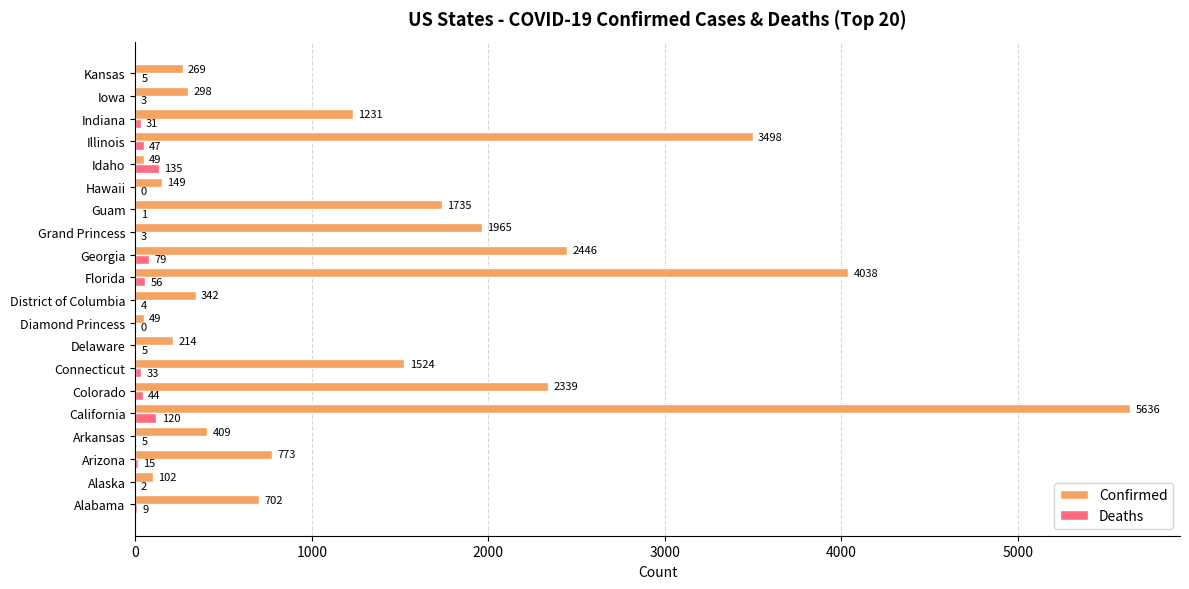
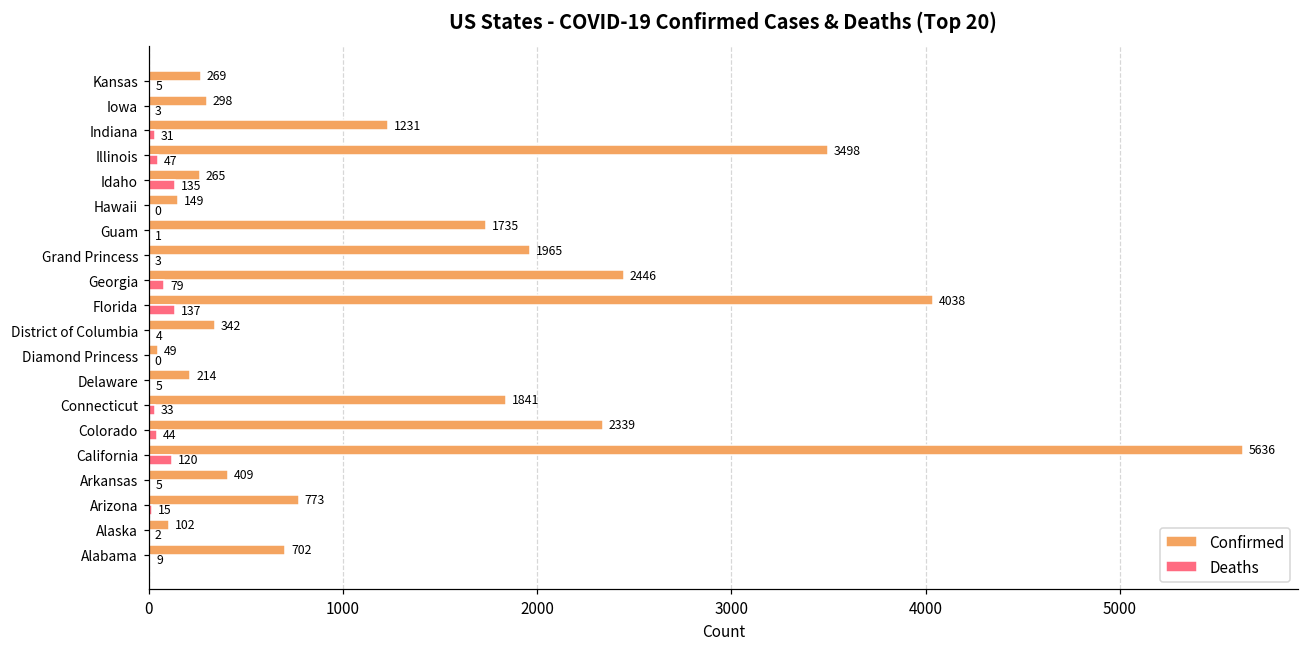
  {
    "Confirmed": {
      "Kansas": 269,
      "Iowa": 298,
      "Indiana": 1231,
      "Illinois": 3498,
-     "Idaho": 49,
+     "Idaho": 265,
      "Hawaii": 149,
      "Guam": 1735,
      "Grand Princess": 1965,
      "Georgia": 2446,
      "Florida": 4038,
      "District of Columbia": 342,
      "Diamond Princess": 49,
      "Delaware": 214,
-     "Connecticut": 1524,
+     "Connecticut": 1841,
      "Colorado": 2339,
      "California": 5636,
      "Arkansas": 409,
      "Arizona": 773,
      "Alaska": 102,
      "Alabama": 702
    },
    "Deaths": {
      "Kansas": 5,
      "Iowa": 3,
      "Indiana": 31,
      "Illinois": 47,
      "Idaho": 135,
      "Hawaii": 0,
      "Guam": 1,
      "Grand Princess": 3,
      "Georgia": 79,
-     "Florida": 56,
+     "Florida": 137,
      "District of Columbia": 4,
      "Diamond Princess": 0,
      "Delaware": 5,
      "Connecticut": 33,
      "Colorado": 44,
      "California": 120,
      "Arkansas": 5,
      "Arizona": 15,
      "Alaska": 2,
      "Alabama": 9
    }
  }
